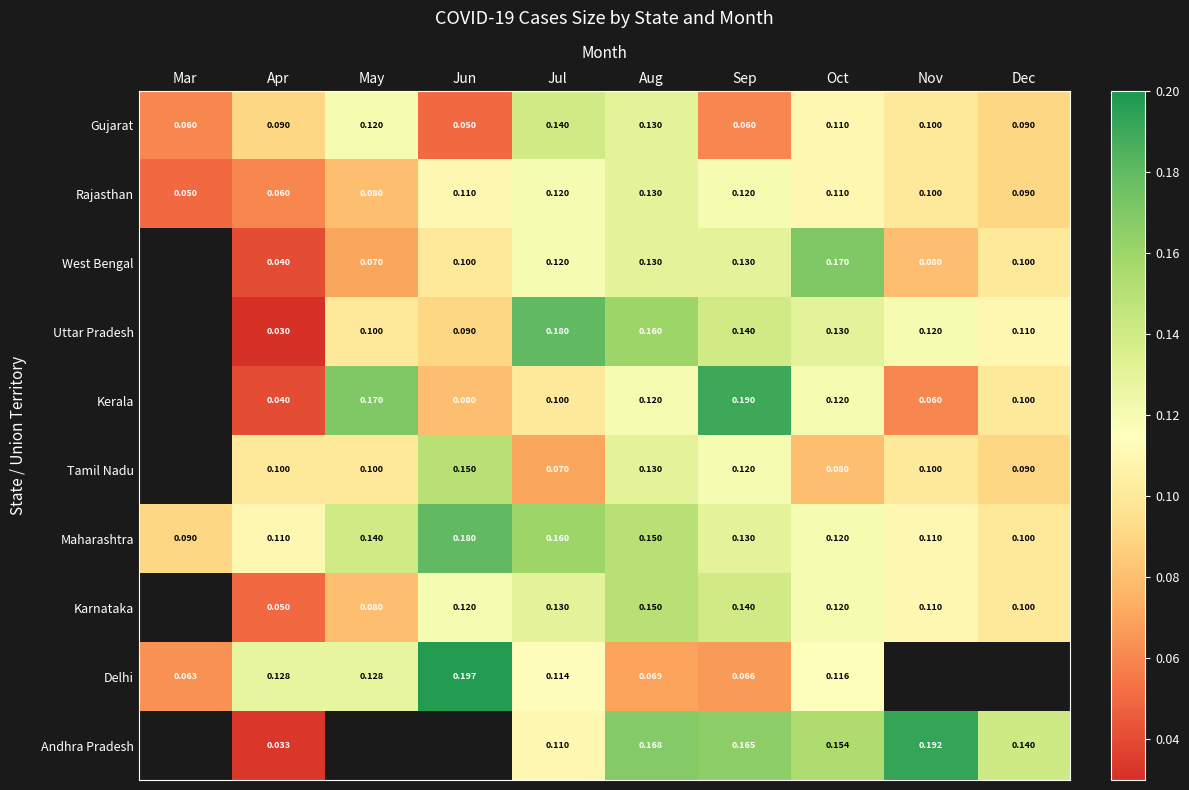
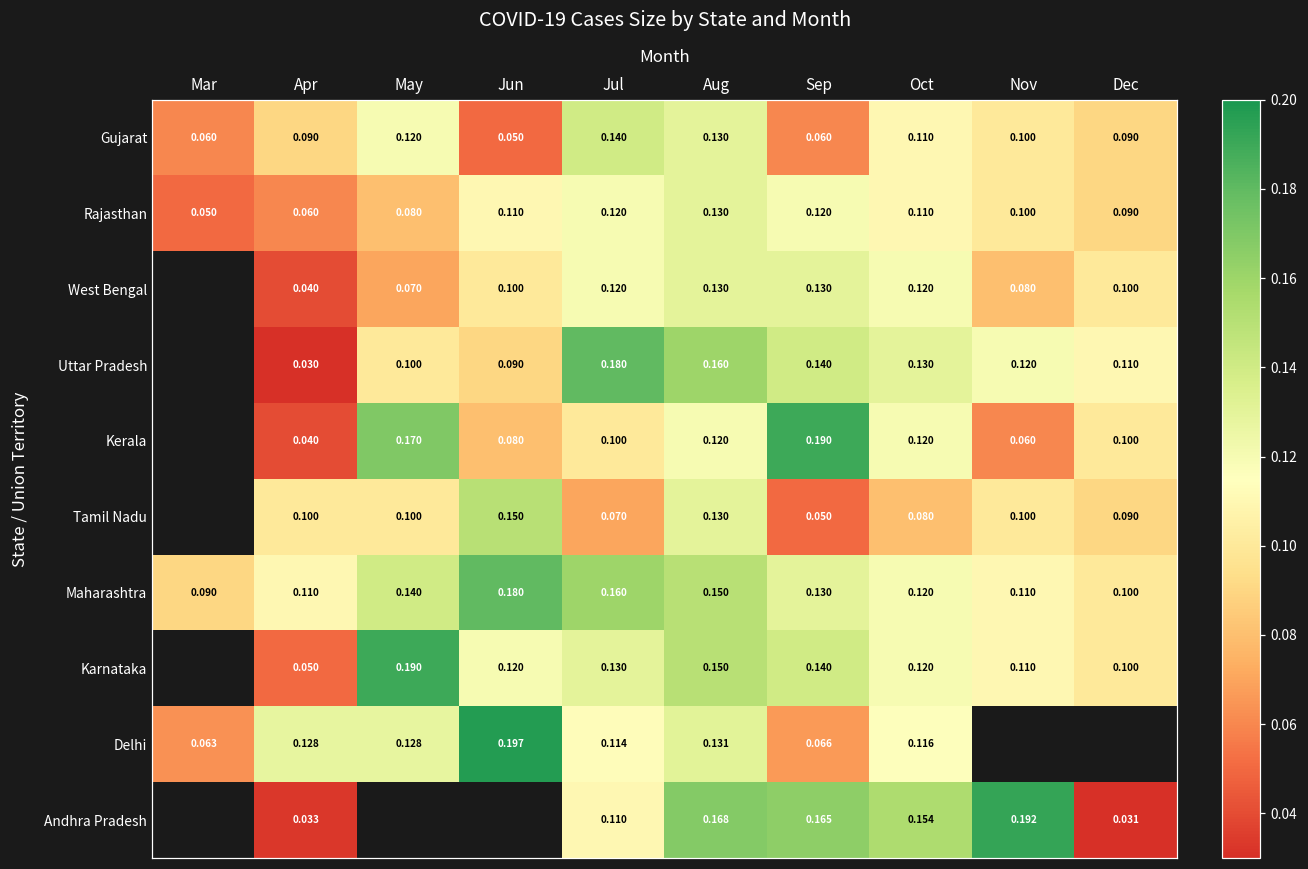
  {
    "Gujarat": {
      "Mar": 0.060,
      "Apr": 0.090,
      "May": 0.120,
      "Jun": 0.050,
      "Jul": 0.140,
      "Aug": 0.130,
      "Sep": 0.060,
      "Oct": 0.110,
      "Nov": 0.100,
      "Dec": 0.090
    },
    "Rajasthan": {
      "Mar": 0.050,
      "Apr": 0.060,
      "May": 0.080,
      "Jun": 0.110,
      "Jul": 0.120,
      "Aug": 0.130,
      "Sep": 0.120,
      "Oct": 0.110,
      "Nov": 0.100,
      "Dec": 0.090
    },
    "West Bengal": {
      "Apr": 0.040,
      "May": 0.070,
      "Jun": 0.100,
      "Jul": 0.120,
      "Aug": 0.130,
      "Sep": 0.130,
-     "Oct": 0.170,
+     "Oct": 0.120,
      "Nov": 0.080,
      "Dec": 0.100
    },
    "Uttar Pradesh": {
      "Apr": 0.030,
      "May": 0.100,
      "Jun": 0.090,
      "Jul": 0.180,
      "Aug": 0.160,
      "Sep": 0.140,
      "Oct": 0.130,
      "Nov": 0.120,
      "Dec": 0.110
    },
    "Kerala": {
      "Apr": 0.040,
      "May": 0.170,
      "Jun": 0.080,
      "Jul": 0.100,
      "Aug": 0.120,
      "Sep": 0.190,
      "Oct": 0.120,
      "Nov": 0.060,
      "Dec": 0.100
    },
    "Tamil Nadu": {
      "Apr": 0.100,
      "May": 0.100,
      "Jun": 0.150,
      "Jul": 0.070,
      "Aug": 0.130,
-     "Sep": 0.120,
+     "Sep": 0.050,
      "Oct": 0.080,
      "Nov": 0.100,
      "Dec": 0.090
    },
    "Maharashtra": {
      "Mar": 0.090,
      "Apr": 0.110,
      "May": 0.140,
      "Jun": 0.180,
      "Jul": 0.160,
      "Aug": 0.150,
      "Sep": 0.130,
      "Oct": 0.120,
      "Nov": 0.110,
      "Dec": 0.100
    },
    "Karnataka": {
      "Apr": 0.050,
-     "May": 0.080,
+     "May": 0.190,
      "Jun": 0.120,
      "Jul": 0.130,
      "Aug": 0.150,
      "Sep": 0.140,
      "Oct": 0.120,
      "Nov": 0.110,
      "Dec": 0.100
    },
    "Delhi": {
      "Mar": 0.063,
      "Apr": 0.128,
      "May": 0.128,
      "Jun": 0.197,
      "Jul": 0.114,
-     "Aug": 0.069,
+     "Aug": 0.131,
      "Sep": 0.066,
      "Oct": 0.116
    },
    "Andhra Pradesh": {
      "Apr": 0.033,
      "Jul": 0.110,
      "Aug": 0.168,
      "Sep": 0.165,
      "Oct": 0.154,
      "Nov": 0.192,
-     "Dec": 0.140
+     "Dec": 0.031
    }
  }
